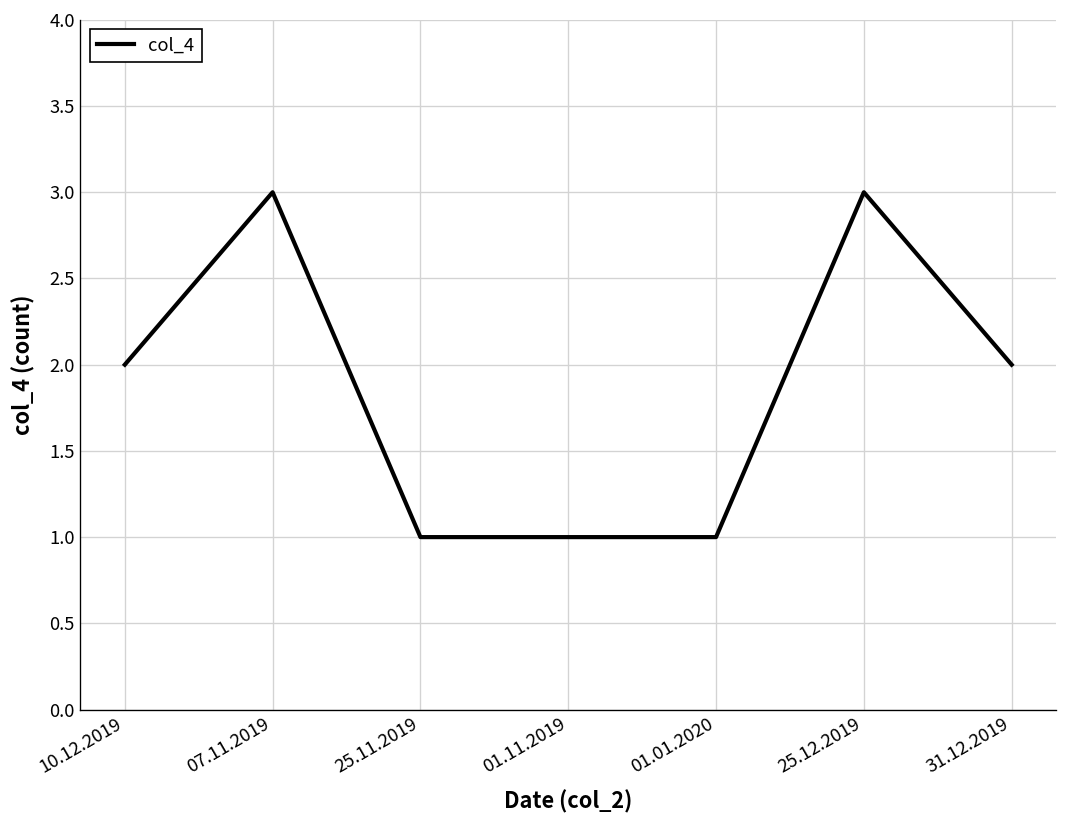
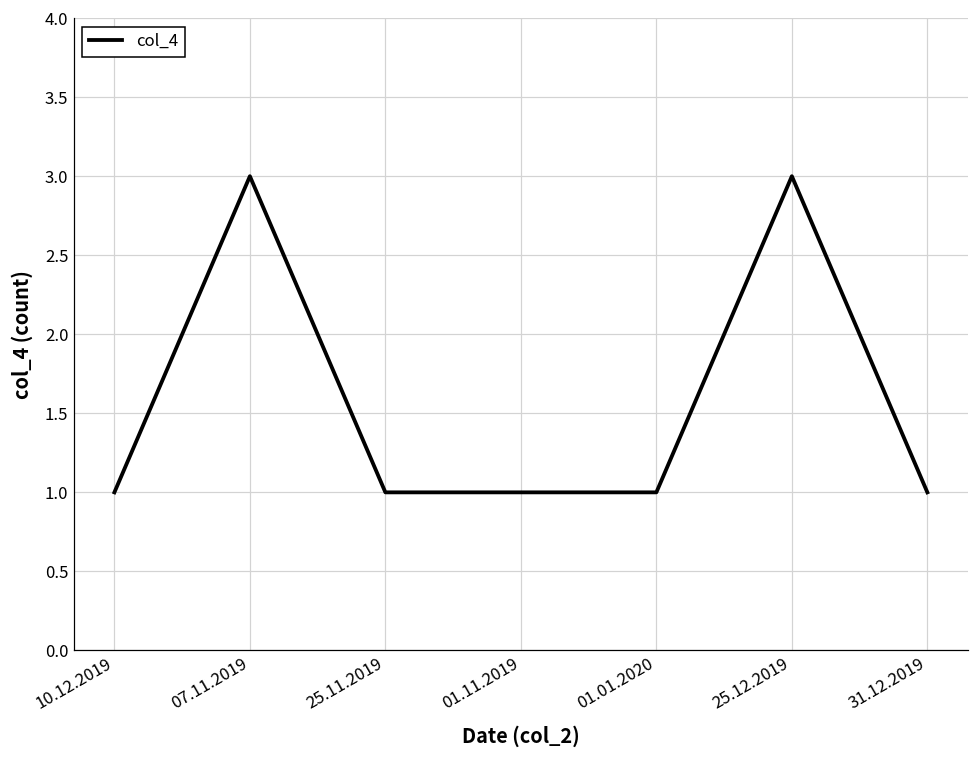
  {
-   "10.12.2019": 2,
+   "10.12.2019": 1,
    "07.11.2019": 3,
    "25.11.2019": 1,
    "01.11.2019": 1,
    "01.01.2020": 1,
    "25.12.2019": 3,
-   "31.12.2019": 2
+   "31.12.2019": 1
  }
